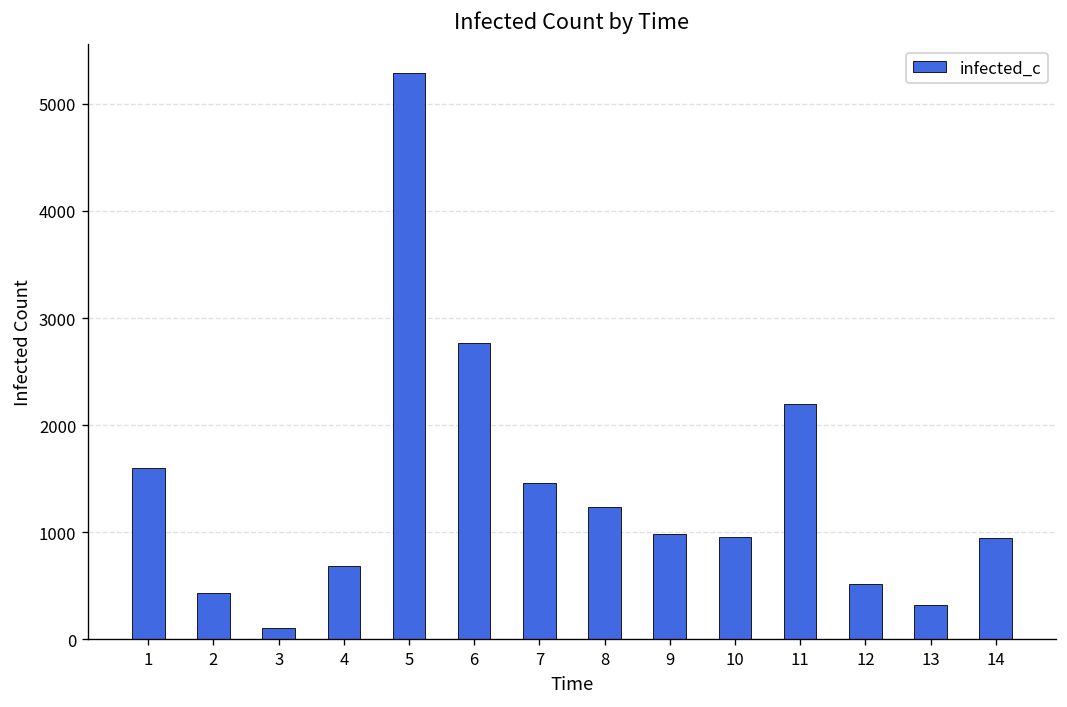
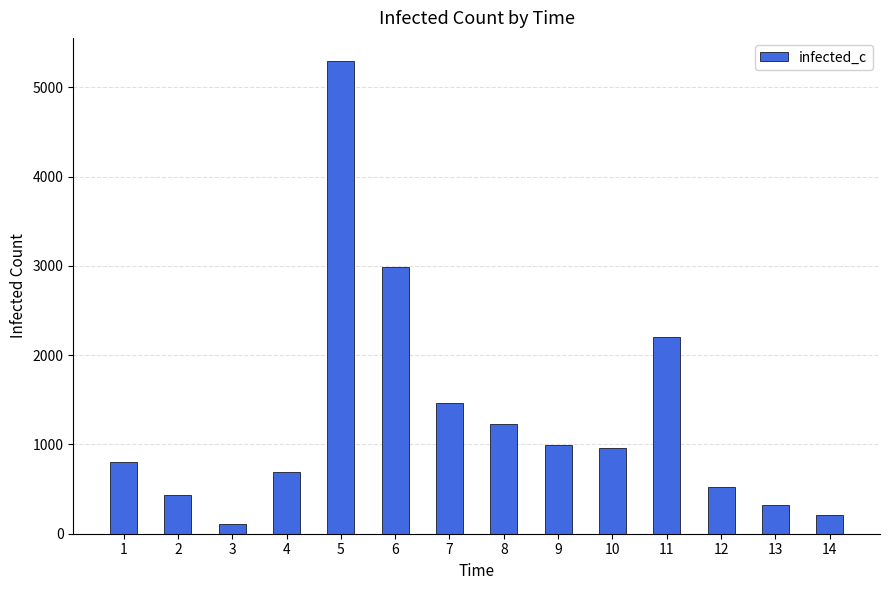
  {
-   "1": 1600,
+   "1": 800,
    "2": 400,
    "3": 100,
    "4": 700,
    "5": 5300,
-   "6": 2800,
+   "6": 3000,
    "7": 1500,
    "8": 1200,
    "9": 1000,
    "10": 1000,
    "11": 2200,
    "12": 500,
    "13": 300,
-   "14": 1000
+   "14": 200
  }
